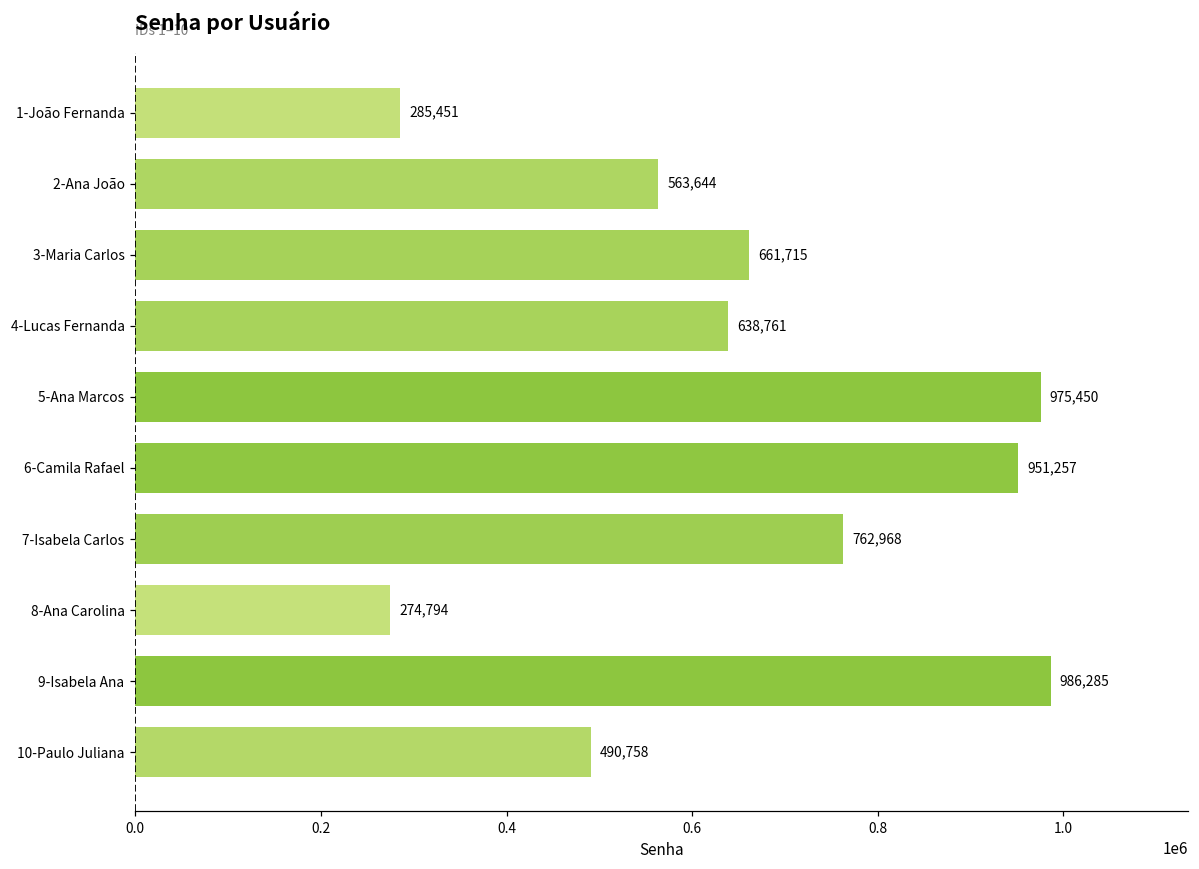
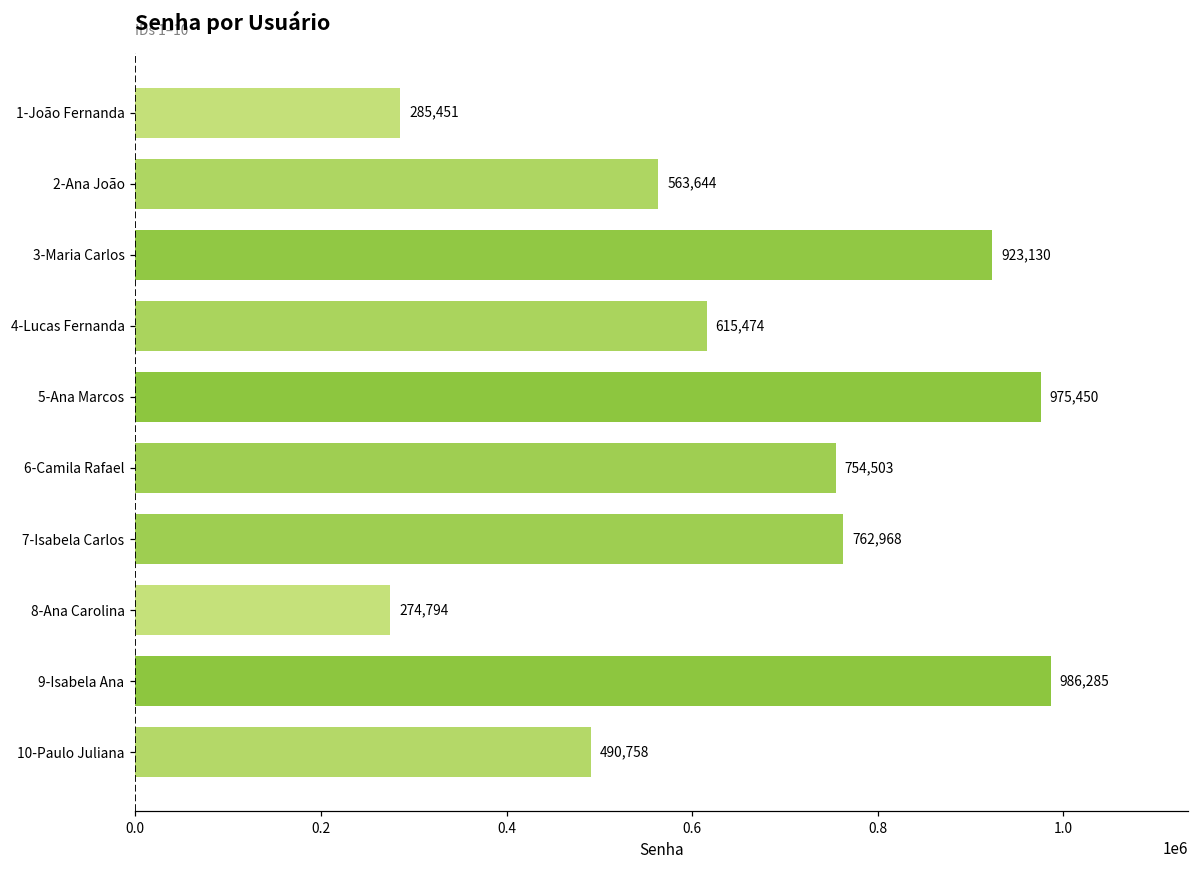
  {
    "1-João Fernanda": "285,451",
    "2-Ana João": "563,644",
-   "3-Maria Carlos": "661,715",
-   "4-Lucas Fernanda": "638,761",
+   "3-Maria Carlos": "923,130",
+   "4-Lucas Fernanda": "615,474",
    "5-Ana Marcos": "975,450",
-   "6-Camila Rafael": "951,257",
+   "6-Camila Rafael": "754,503",
    "7-Isabela Carlos": "762,968",
    "8-Ana Carolina": "274,794",
    "9-Isabela Ana": "986,285",
    "10-Paulo Juliana": "490,758"
  }
